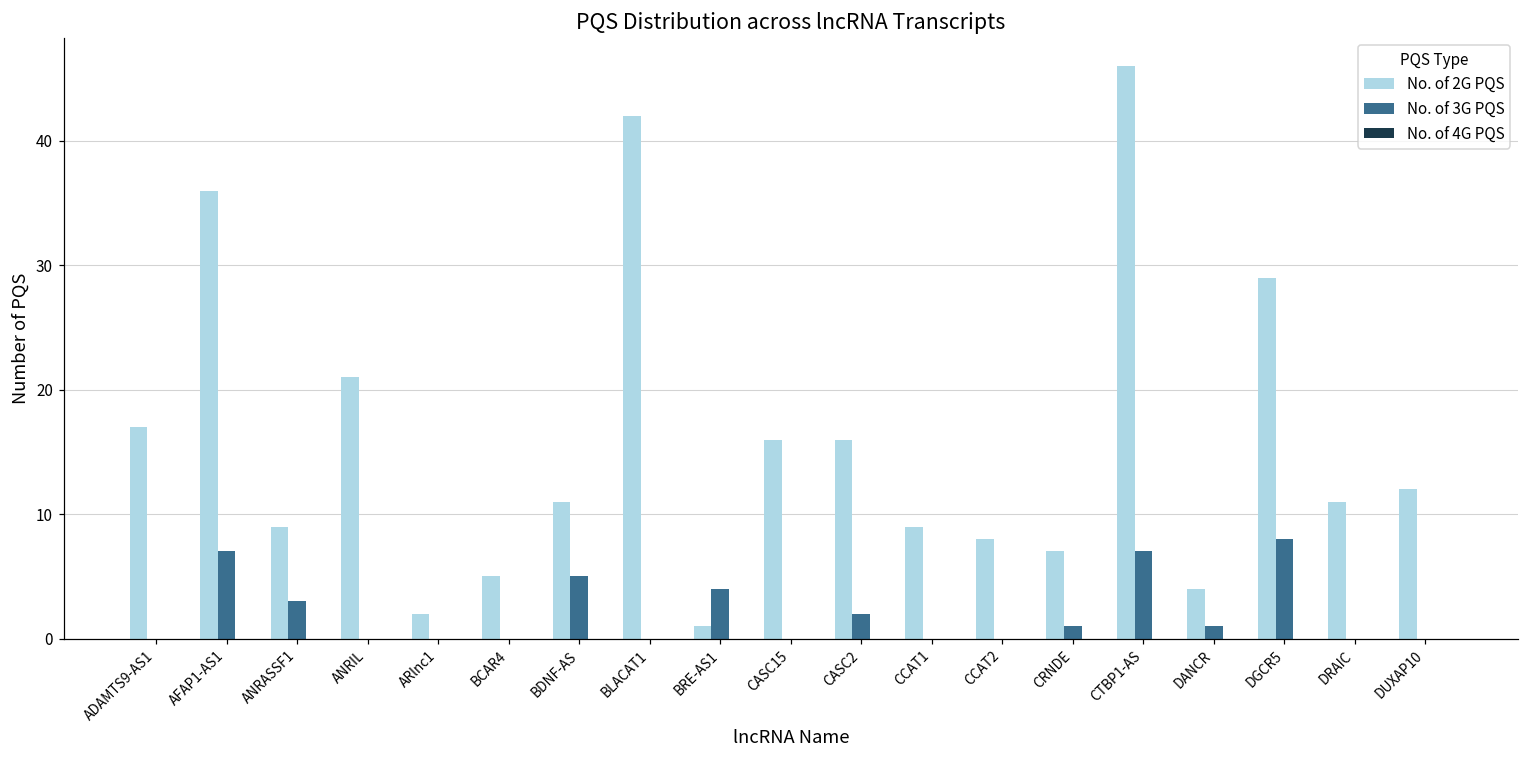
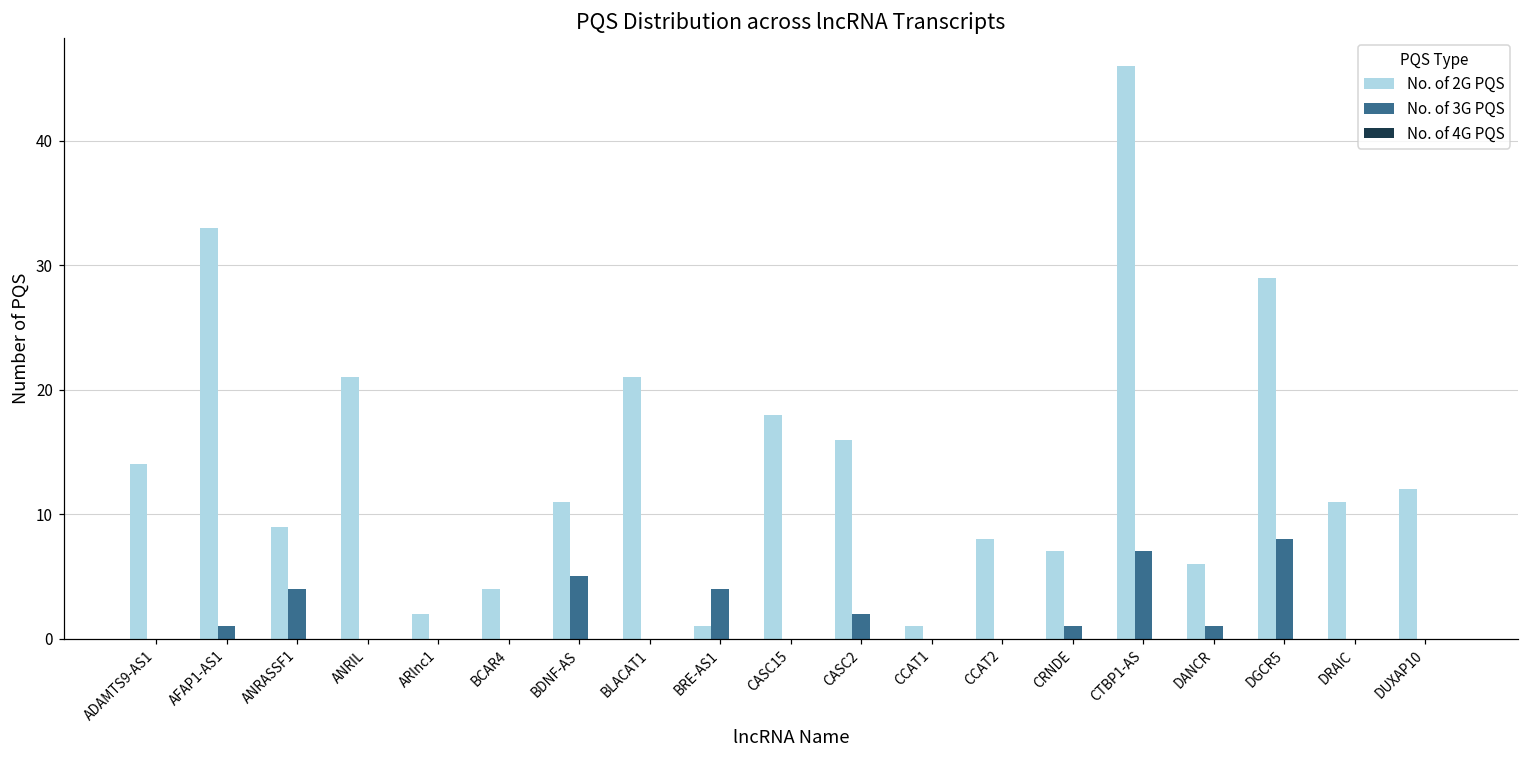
  {
    "No. of 2G PQS": {
-     "ADAMTS9-AS1": 17,
-     "AFAP1-AS1": 36,
+     "ADAMTS9-AS1": 14,
+     "AFAP1-AS1": 33,
      "ANRASSF1": 9,
      "ANRIL": 21,
      "ARlnc1": 2,
-     "BCAR4": 5,
+     "BCAR4": 4,
      "BDNF-AS": 11,
-     "BLACAT1": 42,
+     "BLACAT1": 21,
      "BRE-AS1": 1,
-     "CASC15": 16,
+     "CASC15": 18,
      "CASC2": 16,
-     "CCAT1": 9,
+     "CCAT1": 1,
      "CCAT2": 8,
      "CRNDE": 7,
      "CTBP1-AS": 46,
-     "DANCR": 4,
+     "DANCR": 6,
      "DGCR5": 29,
      "DRAIC": 11,
      "DUXAP10": 12
    },
    "No. of 3G PQS": {
      "ADAMTS9-AS1": 0,
-     "AFAP1-AS1": 7,
-     "ANRASSF1": 3,
+     "AFAP1-AS1": 1,
+     "ANRASSF1": 4,
      "ANRIL": 0,
      "ARlnc1": 0,
      "BCAR4": 0,
      "BDNF-AS": 5,
      "BLACAT1": 0,
      "BRE-AS1": 4,
      "CASC15": 0,
      "CASC2": 2,
      "CCAT1": 0,
      "CCAT2": 0,
      "CRNDE": 1,
      "CTBP1-AS": 7,
      "DANCR": 1,
      "DGCR5": 8,
      "DRAIC": 0,
      "DUXAP10": 0
    },
    "No. of 4G PQS": {
      "ADAMTS9-AS1": 0,
      "AFAP1-AS1": 0,
      "ANRASSF1": 0,
      "ANRIL": 0,
      "ARlnc1": 0,
      "BCAR4": 0,
      "BDNF-AS": 0,
      "BLACAT1": 0,
      "BRE-AS1": 0,
      "CASC15": 0,
      "CASC2": 0,
      "CCAT1": 0,
      "CCAT2": 0,
      "CRNDE": 0,
      "CTBP1-AS": 0,
      "DANCR": 0,
      "DGCR5": 0,
      "DRAIC": 0,
      "DUXAP10": 0
    }
  }
